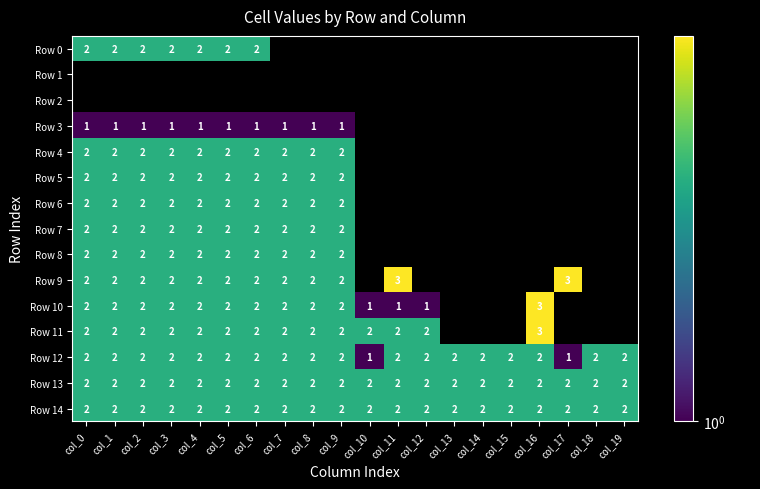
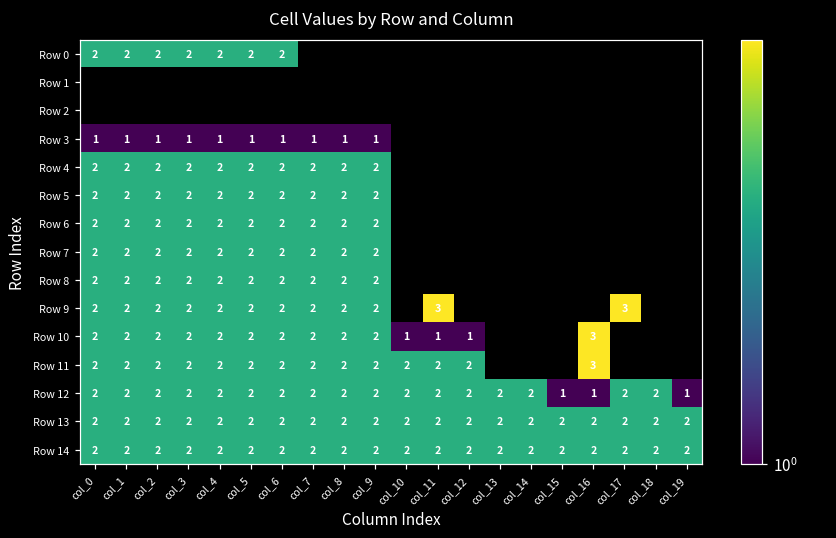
  {
    "Row 0": {
      "col_0": 2,
      "col_1": 2,
      "col_2": 2,
      "col_3": 2,
      "col_4": 2,
      "col_5": 2,
      "col_6": 2
    },
    "Row 3": {
      "col_0": 1,
      "col_1": 1,
      "col_2": 1,
      "col_3": 1,
      "col_4": 1,
      "col_5": 1,
      "col_6": 1,
      "col_7": 1,
      "col_8": 1,
      "col_9": 1
    },
    "Row 4": {
      "col_0": 2,
      "col_1": 2,
      "col_2": 2,
      "col_3": 2,
      "col_4": 2,
      "col_5": 2,
      "col_6": 2,
      "col_7": 2,
      "col_8": 2,
      "col_9": 2
    },
    "Row 5": {
      "col_0": 2,
      "col_1": 2,
      "col_2": 2,
      "col_3": 2,
      "col_4": 2,
      "col_5": 2,
      "col_6": 2,
      "col_7": 2,
      "col_8": 2,
      "col_9": 2
    },
    "Row 6": {
      "col_0": 2,
      "col_1": 2,
      "col_2": 2,
      "col_3": 2,
      "col_4": 2,
      "col_5": 2,
      "col_6": 2,
      "col_7": 2,
      "col_8": 2,
      "col_9": 2
    },
    "Row 7": {
      "col_0": 2,
      "col_1": 2,
      "col_2": 2,
      "col_3": 2,
      "col_4": 2,
      "col_5": 2,
      "col_6": 2,
      "col_7": 2,
      "col_8": 2,
      "col_9": 2
    },
    "Row 8": {
      "col_0": 2,
      "col_1": 2,
      "col_2": 2,
      "col_3": 2,
      "col_4": 2,
      "col_5": 2,
      "col_6": 2,
      "col_7": 2,
      "col_8": 2,
      "col_9": 2
    },
    "Row 9": {
      "col_0": 2,
      "col_1": 2,
      "col_2": 2,
      "col_3": 2,
      "col_4": 2,
      "col_5": 2,
      "col_6": 2,
      "col_7": 2,
      "col_8": 2,
      "col_9": 2,
      "col_11": 3,
      "col_17": 3
    },
    "Row 10": {
      "col_0": 2,
      "col_1": 2,
      "col_2": 2,
      "col_3": 2,
      "col_4": 2,
      "col_5": 2,
      "col_6": 2,
      "col_7": 2,
      "col_8": 2,
      "col_9": 2,
      "col_10": 1,
      "col_11": 1,
      "col_12": 1,
      "col_16": 3
    },
    "Row 11": {
      "col_0": 2,
      "col_1": 2,
      "col_2": 2,
      "col_3": 2,
      "col_4": 2,
      "col_5": 2,
      "col_6": 2,
      "col_7": 2,
      "col_8": 2,
      "col_9": 2,
      "col_10": 2,
      "col_11": 2,
      "col_12": 2,
      "col_16": 3
    },
    "Row 12": {
      "col_0": 2,
      "col_1": 2,
      "col_2": 2,
      "col_3": 2,
      "col_4": 2,
      "col_5": 2,
      "col_6": 2,
      "col_7": 2,
      "col_8": 2,
      "col_9": 2,
-     "col_10": 1,
+     "col_10": 2,
      "col_11": 2,
      "col_12": 2,
      "col_13": 2,
      "col_14": 2,
-     "col_15": 2,
-     "col_16": 2,
-     "col_17": 1,
+     "col_15": 1,
+     "col_16": 1,
+     "col_17": 2,
      "col_18": 2,
-     "col_19": 2
+     "col_19": 1
    },
    "Row 13": {
      "col_0": 2,
      "col_1": 2,
      "col_2": 2,
      "col_3": 2,
      "col_4": 2,
      "col_5": 2,
      "col_6": 2,
      "col_7": 2,
      "col_8": 2,
      "col_9": 2,
      "col_10": 2,
      "col_11": 2,
      "col_12": 2,
      "col_13": 2,
      "col_14": 2,
      "col_15": 2,
      "col_16": 2,
      "col_17": 2,
      "col_18": 2,
      "col_19": 2
    },
    "Row 14": {
      "col_0": 2,
      "col_1": 2,
      "col_2": 2,
      "col_3": 2,
      "col_4": 2,
      "col_5": 2,
      "col_6": 2,
      "col_7": 2,
      "col_8": 2,
      "col_9": 2,
      "col_10": 2,
      "col_11": 2,
      "col_12": 2,
      "col_13": 2,
      "col_14": 2,
      "col_15": 2,
      "col_16": 2,
      "col_17": 2,
      "col_18": 2,
      "col_19": 2
    }
  }
